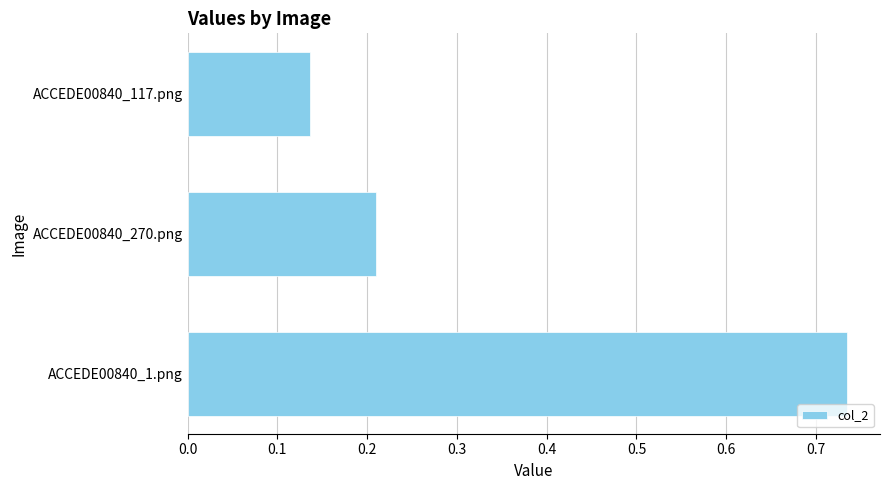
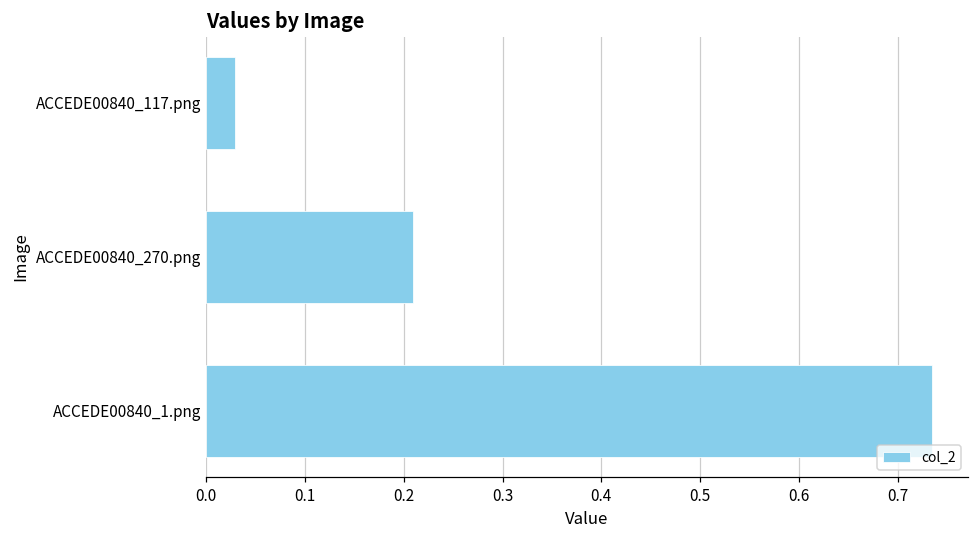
  {
-   "ACCEDE00840_117.png": 0.14,
+   "ACCEDE00840_117.png": 0.03,
    "ACCEDE00840_270.png": 0.21,
    "ACCEDE00840_1.png": 0.73
  }
